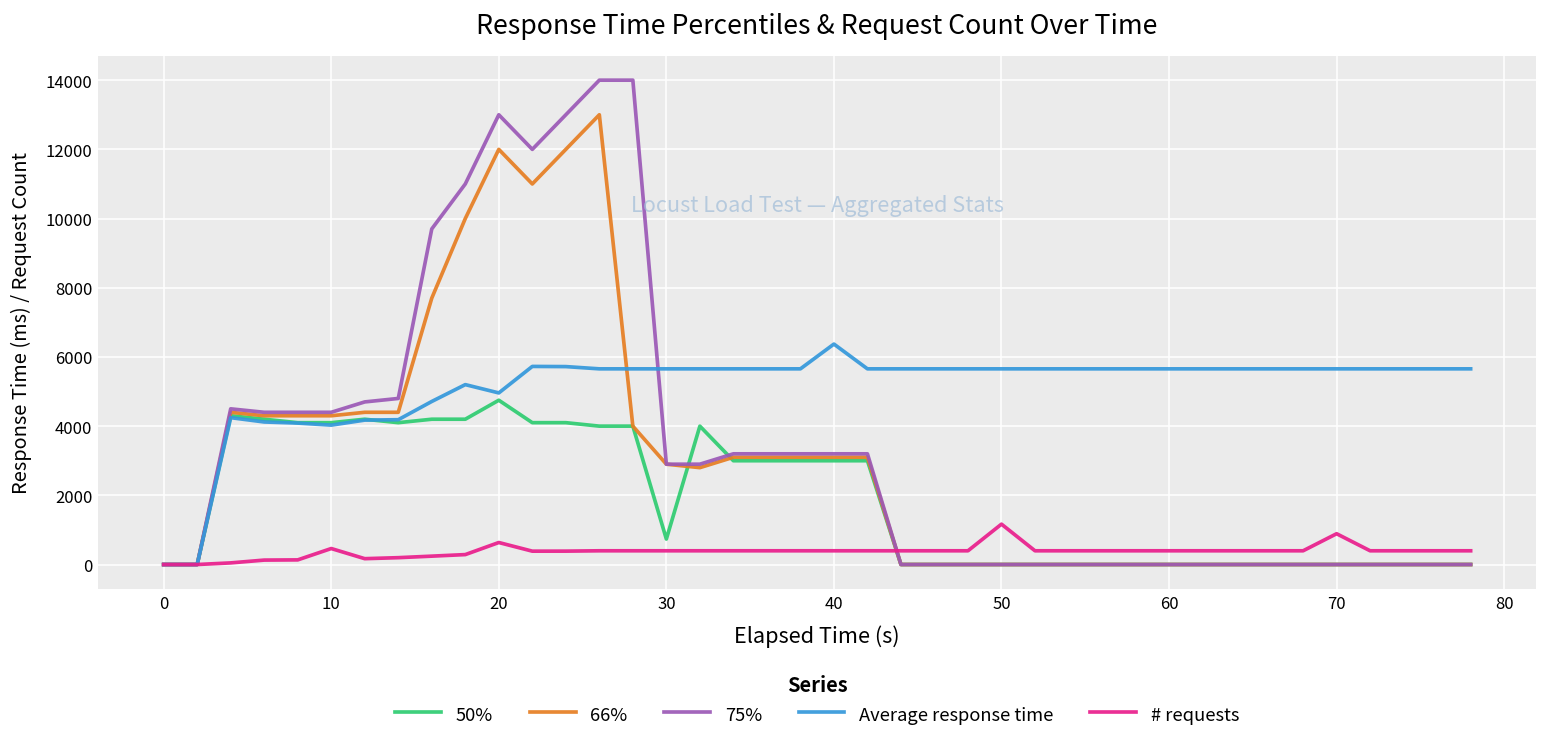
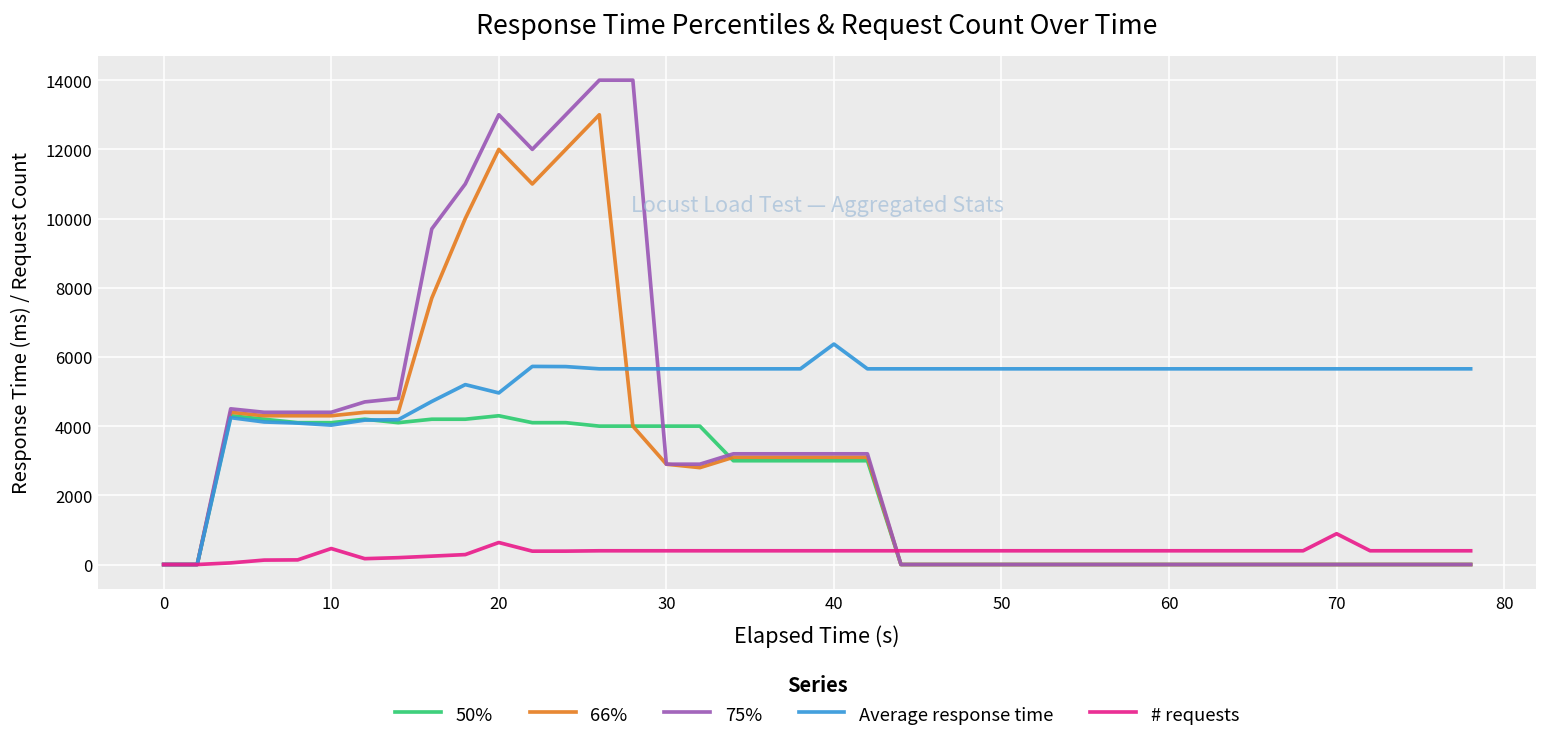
  {
    "50%": {
-     "20": 4700,
-     "30": 700,
+     "20": 4300,
+     "30": 4000,
      "40": 3000
    },
    "66%": {
      "10": 4300,
      "20": 12000,
      "40": 3100
    },
    "75%": {
      "10": 4400,
      "20": 13000,
      "40": 3200
    },
    "Average response time": {
      "20": 5000,
      "30": 5700,
      "40": 6400,
      "50": 5700,
      "60": 5700,
      "70": 5700
    },
    "# requests": {
      "10": 500,
      "20": 600,
      "30": 400,
      "40": 400,
-     "50": 1200,
+     "50": 400,
      "60": 400,
      "70": 900
    }
  }
